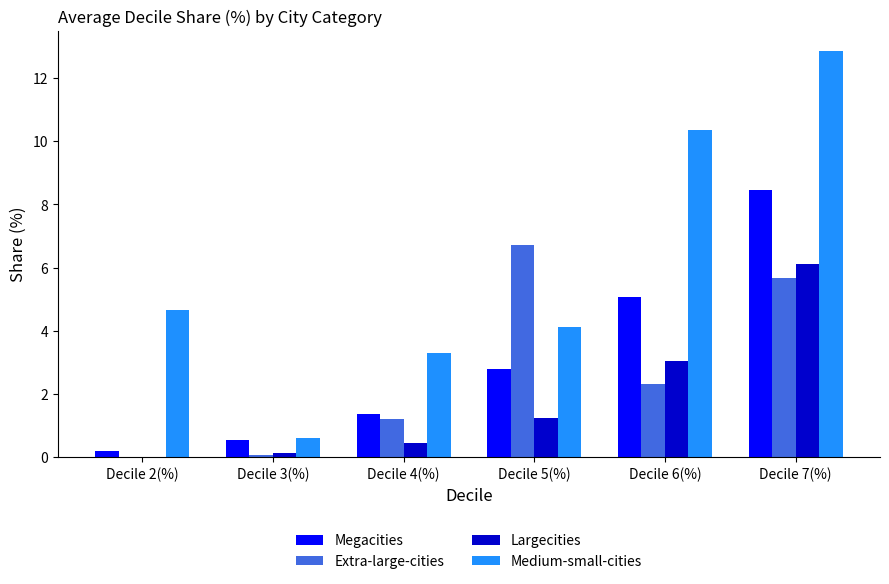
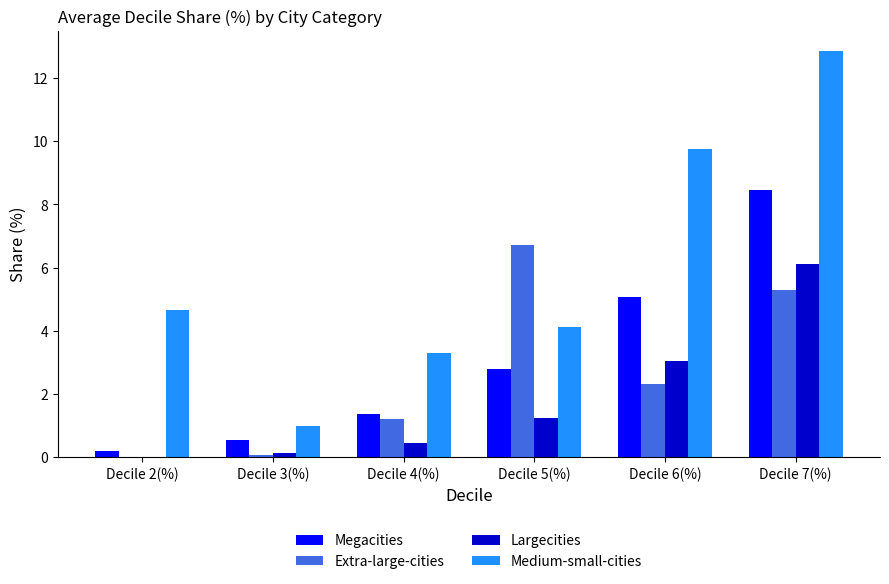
  {
    "Extra-large-cities": {
      "Decile 4(%)": 1.2,
      "Decile 5(%)": 6.7,
      "Decile 6(%)": 2.3,
-     "Decile 7(%)": 5.7
+     "Decile 7(%)": 5.3
    },
    "Medium-small-cities": {
      "Decile 2(%)": 4.7,
-     "Decile 3(%)": 0.6,
+     "Decile 3(%)": 1.0,
      "Decile 4(%)": 3.3,
      "Decile 5(%)": 4.1,
-     "Decile 6(%)": 10.4,
+     "Decile 6(%)": 9.8,
      "Decile 7(%)": 12.9
    }
  }
